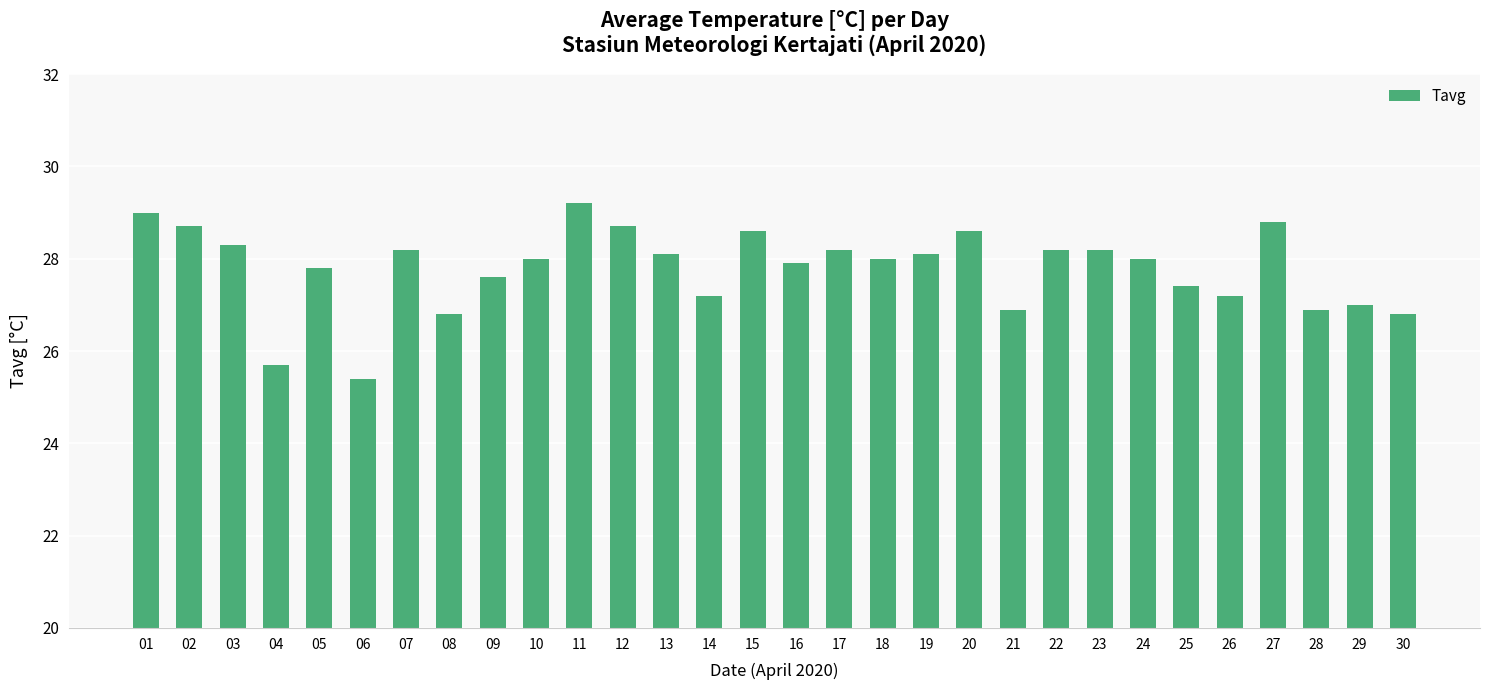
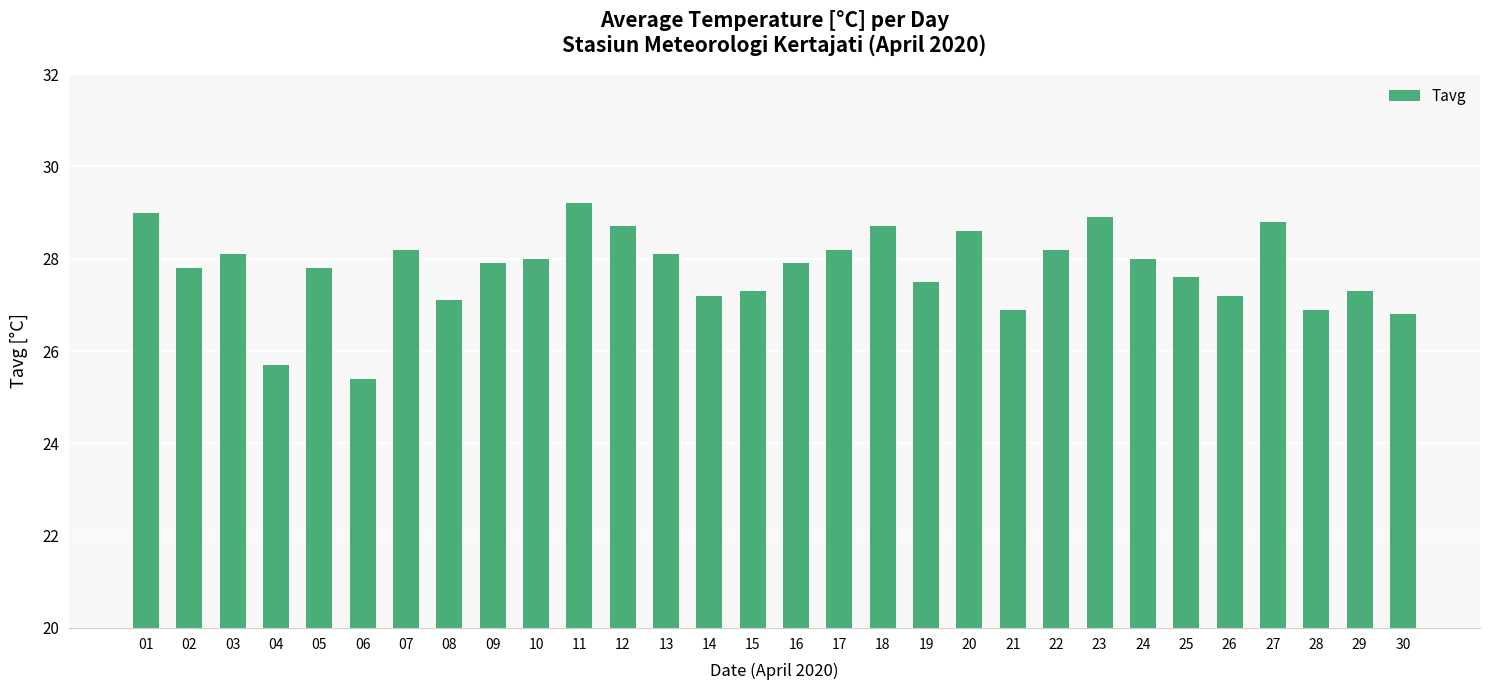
  {
    "01": 29.0,
-   "02": 28.7,
-   "03": 28.3,
+   "02": 27.8,
+   "03": 28.1,
    "04": 25.7,
    "05": 27.8,
    "06": 25.4,
    "07": 28.2,
-   "08": 26.8,
-   "09": 27.6,
+   "08": 27.1,
+   "09": 27.9,
    "10": 28.0,
    "11": 29.2,
    "12": 28.7,
    "13": 28.1,
    "14": 27.2,
-   "15": 28.6,
+   "15": 27.3,
    "16": 27.9,
    "17": 28.2,
-   "18": 28.0,
-   "19": 28.1,
+   "18": 28.7,
+   "19": 27.5,
    "20": 28.6,
    "21": 26.9,
    "22": 28.2,
-   "23": 28.2,
+   "23": 28.9,
    "24": 28.0,
-   "25": 27.4,
+   "25": 27.6,
    "26": 27.2,
    "27": 28.8,
    "28": 26.9,
-   "29": 27.0,
+   "29": 27.3,
    "30": 26.8
  }
